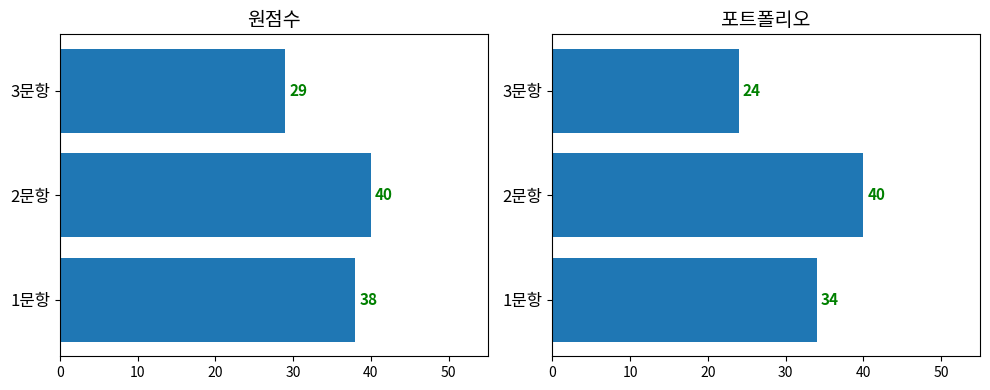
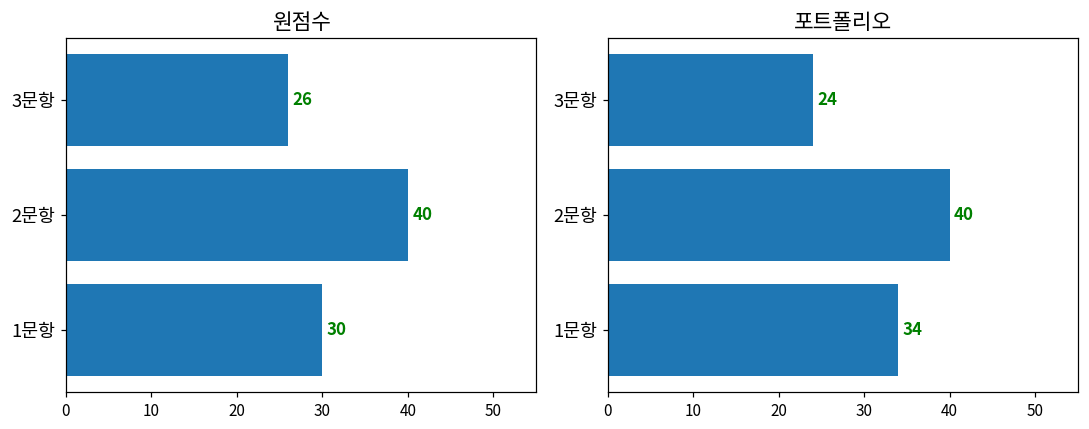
  {
    "원점수": {
-     "3문항": 29,
+     "3문항": 26,
      "2문항": 40,
-     "1문항": 38
+     "1문항": 30
    },
    "포트폴리오": {
      "3문항": 24,
      "2문항": 40,
      "1문항": 34
    }
  }
